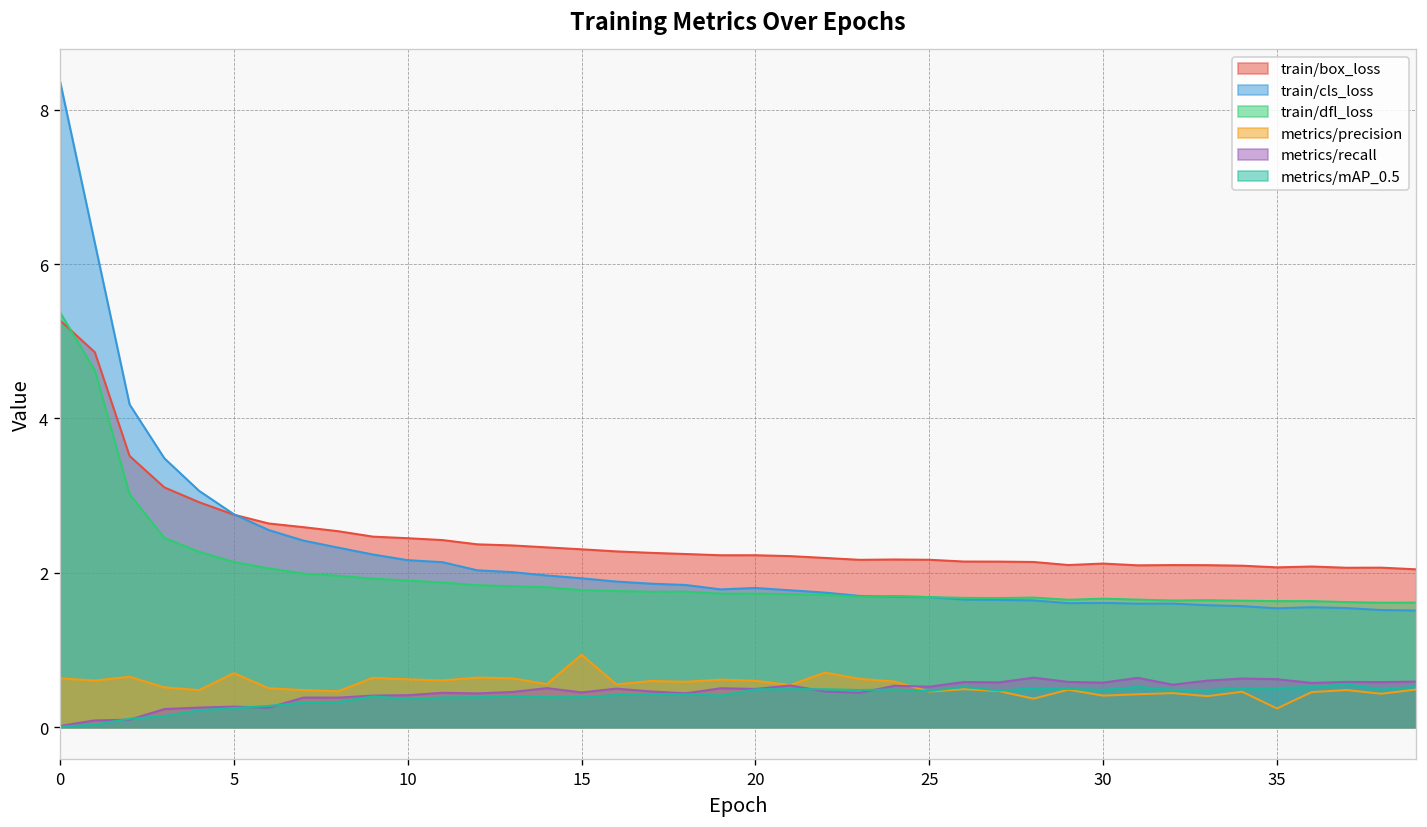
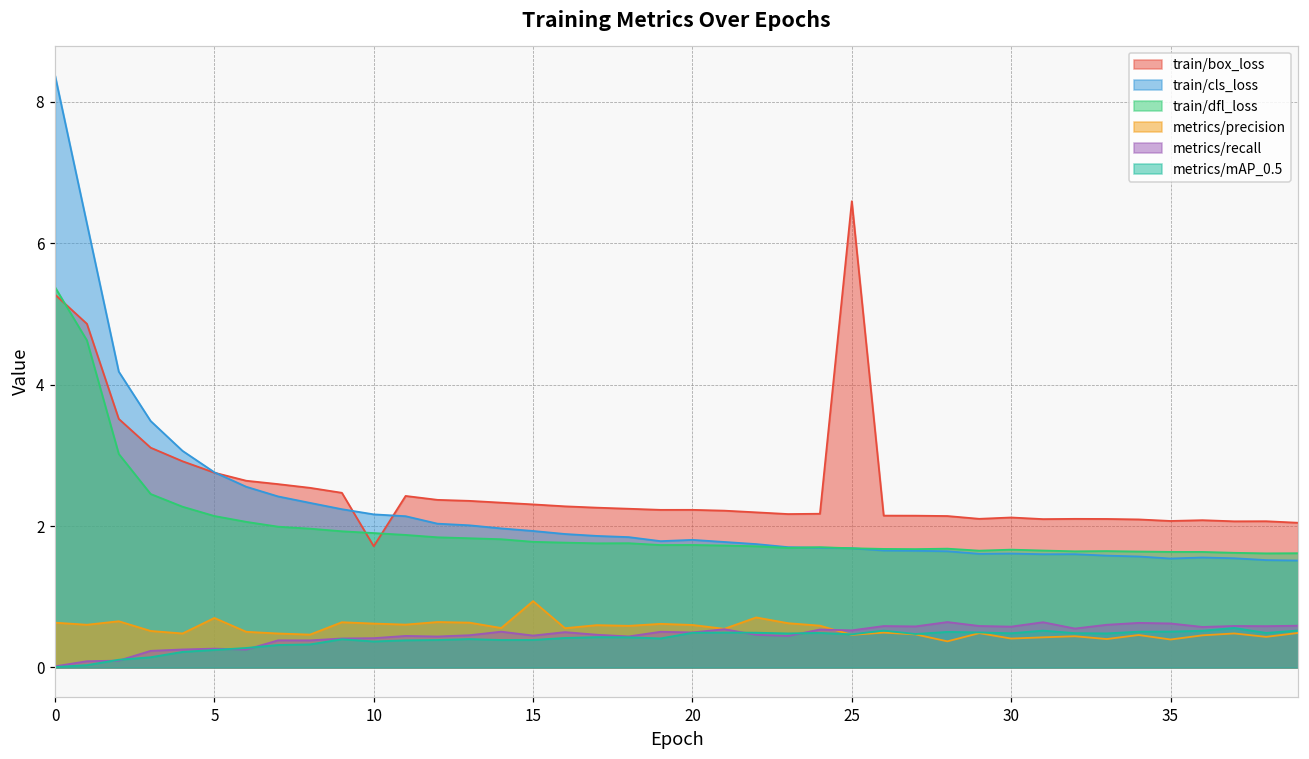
  {
    "train/box_loss": {
      "0": 5.3,
-     "10": 2.4,
+     "10": 1.7,
      "15": 2.3,
      "20": 2.2,
-     "25": 2.2,
+     "25": 6.6,
      "30": 2.1,
      "35": 2.1
    },
    "metrics/precision": {
      "0": 0.6,
      "5": 0.7,
      "10": 0.6,
      "15": 0.9,
      "20": 0.6,
      "30": 0.4,
-     "35": 0.2
+     "35": 0.4
    },
    "metrics/recall": {
      "10": 0.4,
      "15": 0.5,
      "25": 0.5,
      "30": 0.6,
      "35": 0.6
    }
  }
